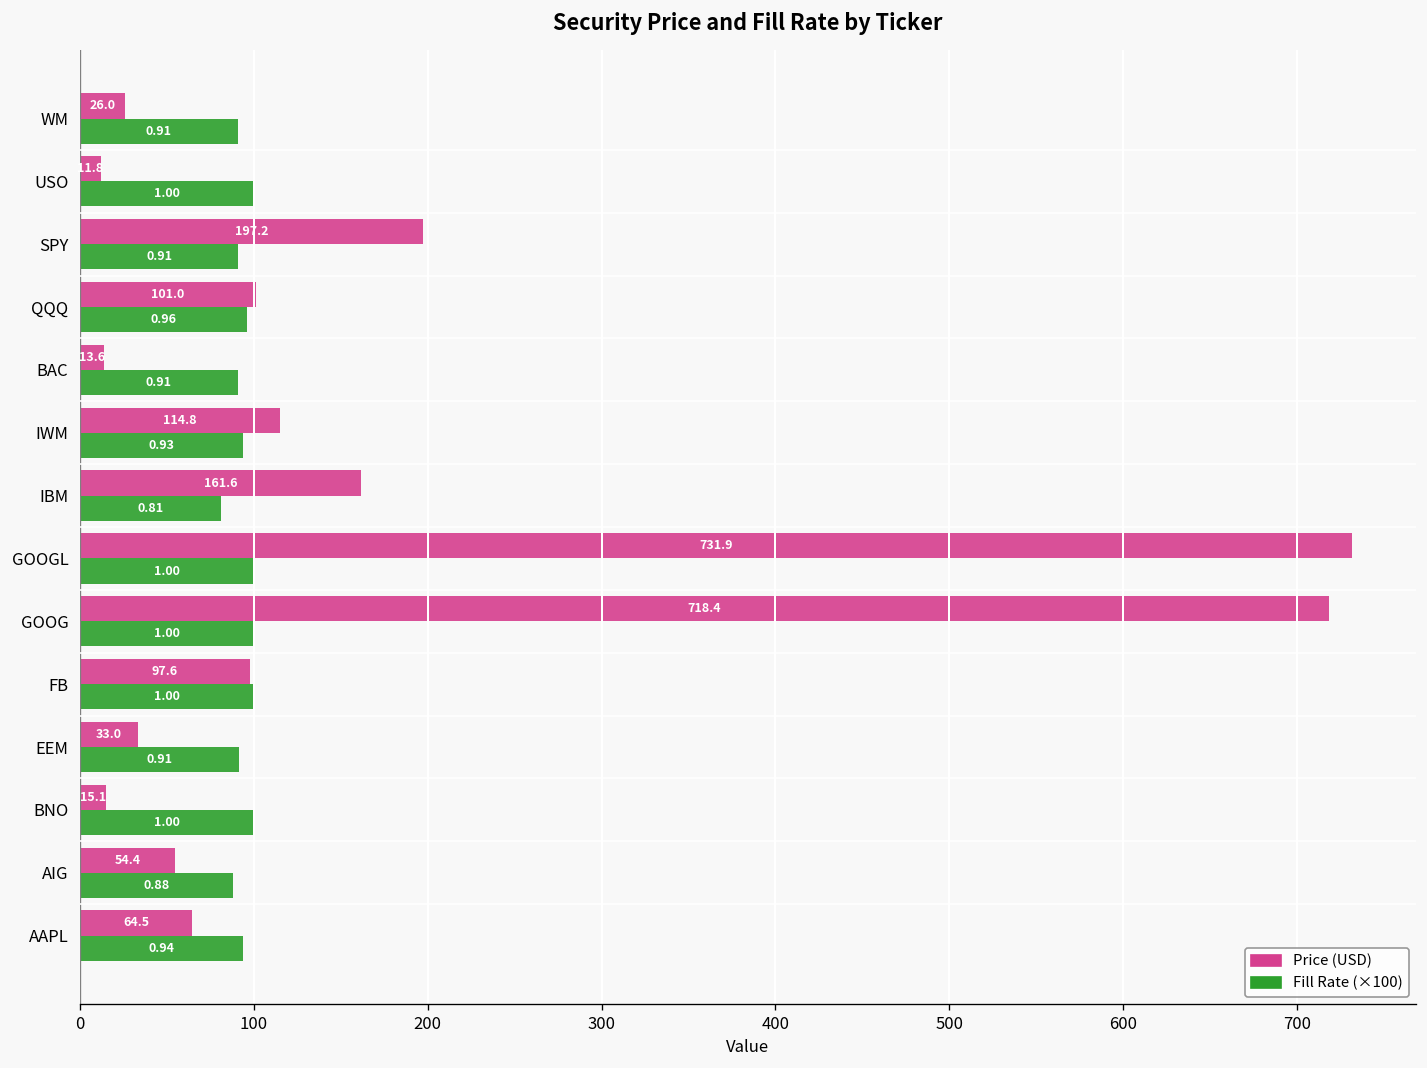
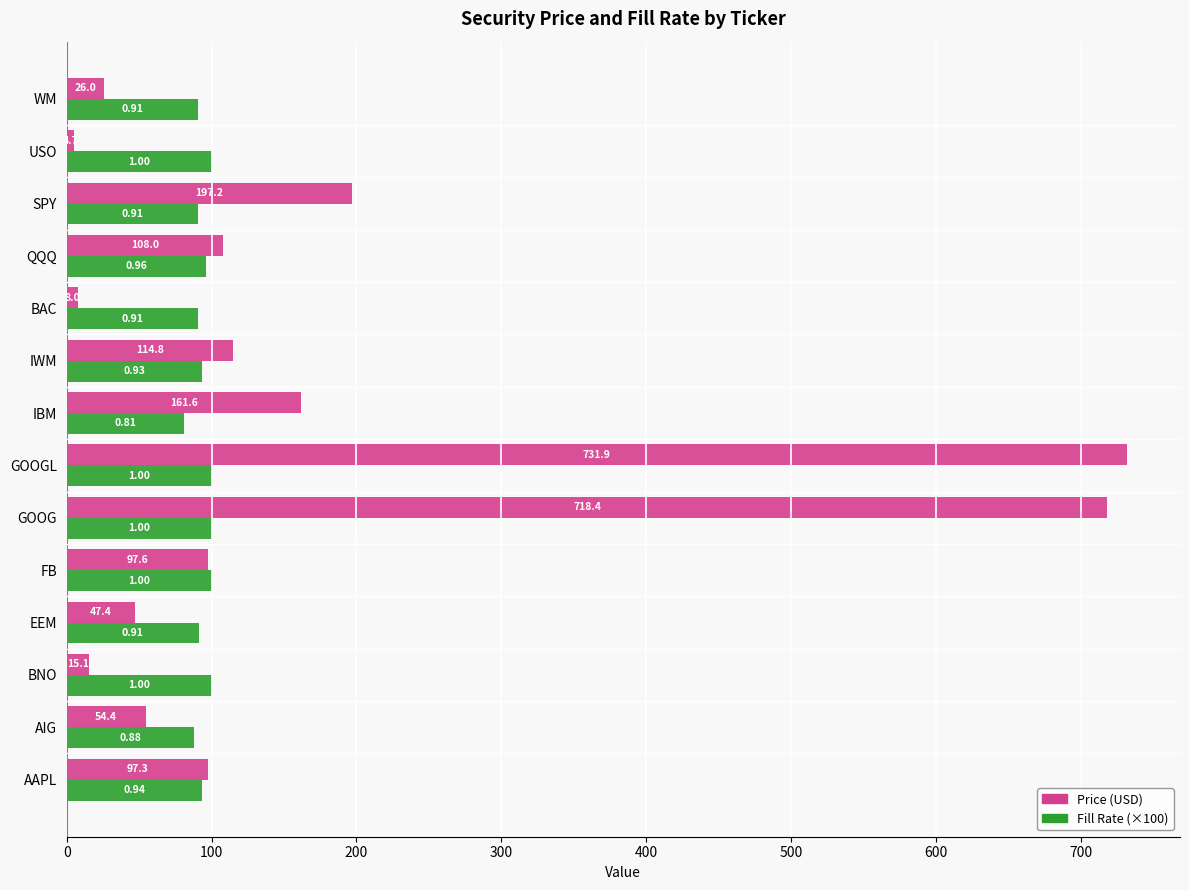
  {
    "Price (USD)": {
      "WM": 26.0,
-     "USO": 12,
+     "USO": 5,
      "SPY": 197.2,
-     "QQQ": 101.0,
-     "BAC": 13.6,
+     "QQQ": 108.0,
+     "BAC": 8.0,
      "IWM": 114.8,
      "IBM": 161.6,
      "GOOGL": 731.9,
      "GOOG": 718.4,
      "FB": 97.6,
-     "EEM": 33.0,
+     "EEM": 47.4,
      "BNO": 15.1,
      "AIG": 54.4,
-     "AAPL": 64.5
+     "AAPL": 97.3
    }
  }
